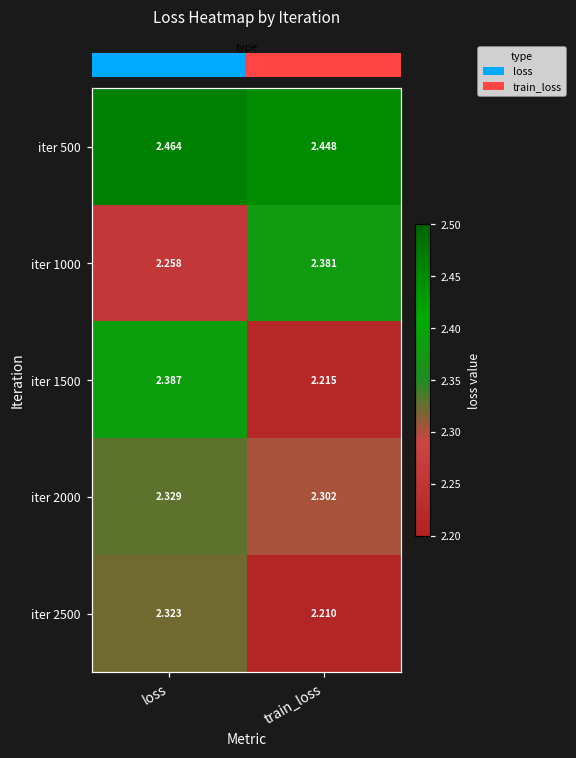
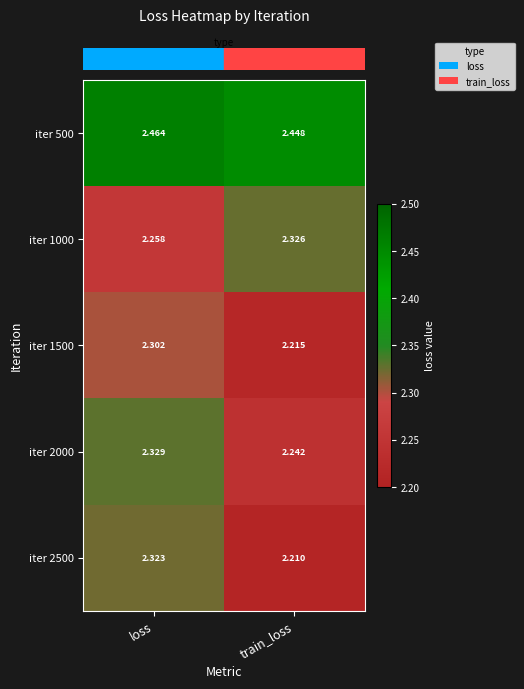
  {
    "iter 500": {
      "loss": 2.464,
      "train_loss": 2.448
    },
    "iter 1000": {
      "loss": 2.258,
-     "train_loss": 2.381
+     "train_loss": 2.326
    },
    "iter 1500": {
-     "loss": 2.387,
+     "loss": 2.302,
      "train_loss": 2.215
    },
    "iter 2000": {
      "loss": 2.329,
-     "train_loss": 2.302
+     "train_loss": 2.242
    },
    "iter 2500": {
      "loss": 2.323,
      "train_loss": 2.210
    }
  }
